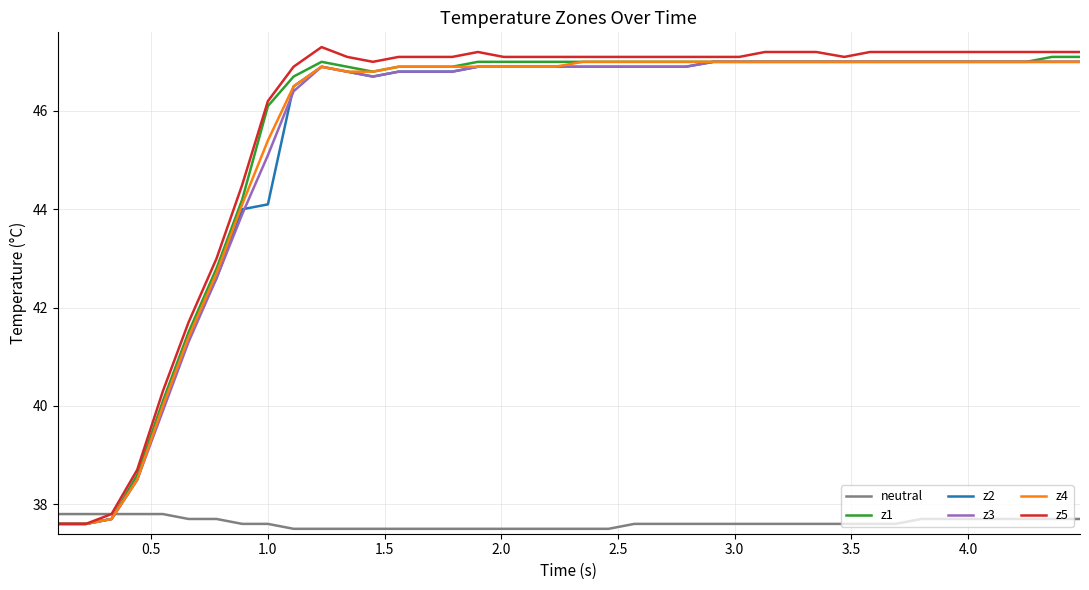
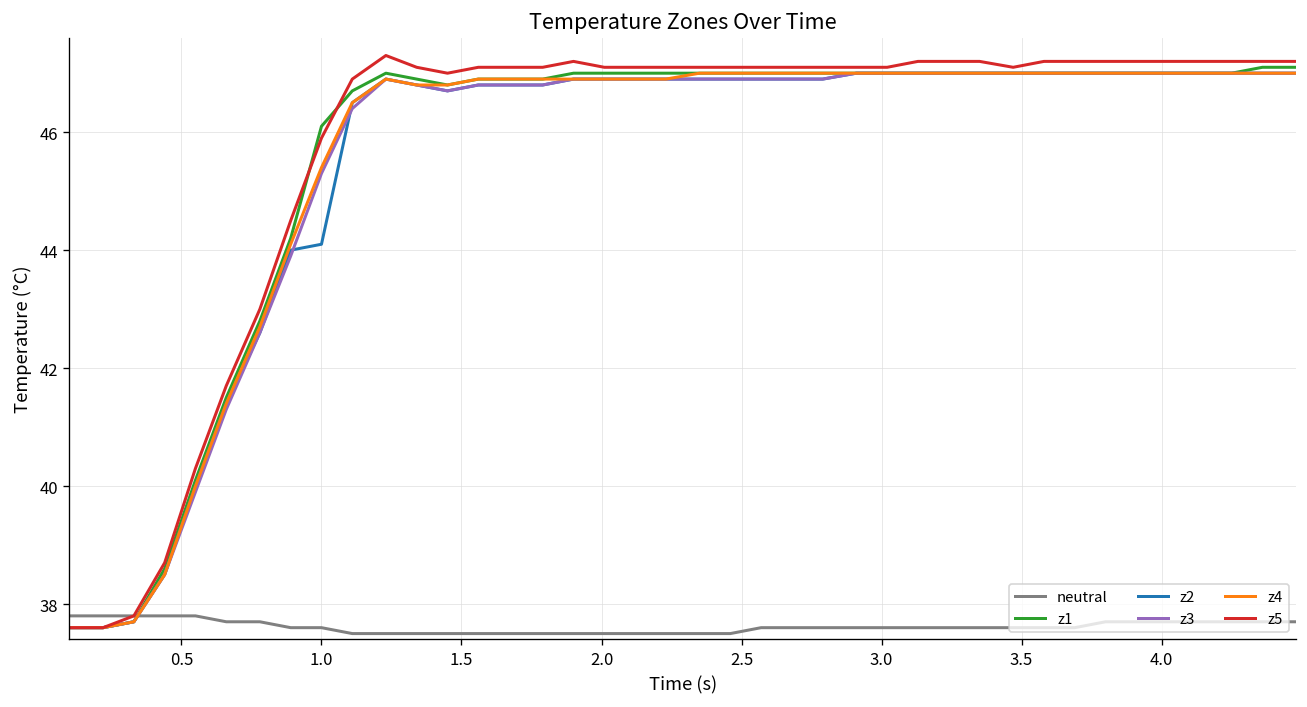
  {
    "neutral": {
      "1.0": 37.6
    },
    "z1": {
      "1.0": 46.1
    },
    "z2": {
      "1.0": 44.1
    },
    "z3": {
-     "1.0": 45.1
+     "1.0": 45.3
    },
    "z4": {
      "1.0": 45.4
    },
    "z5": {
-     "1.0": 46.2
+     "1.0": 45.9
    }
  }
